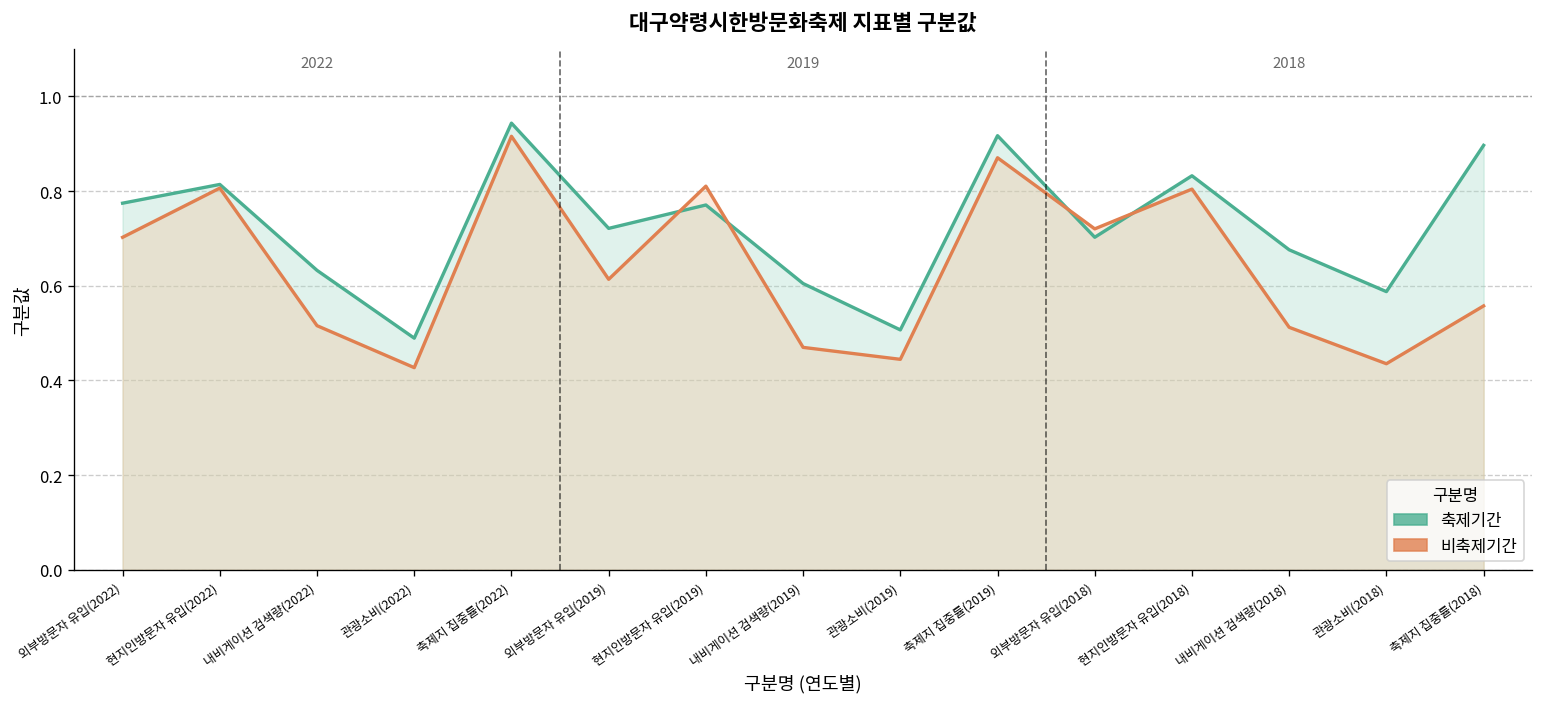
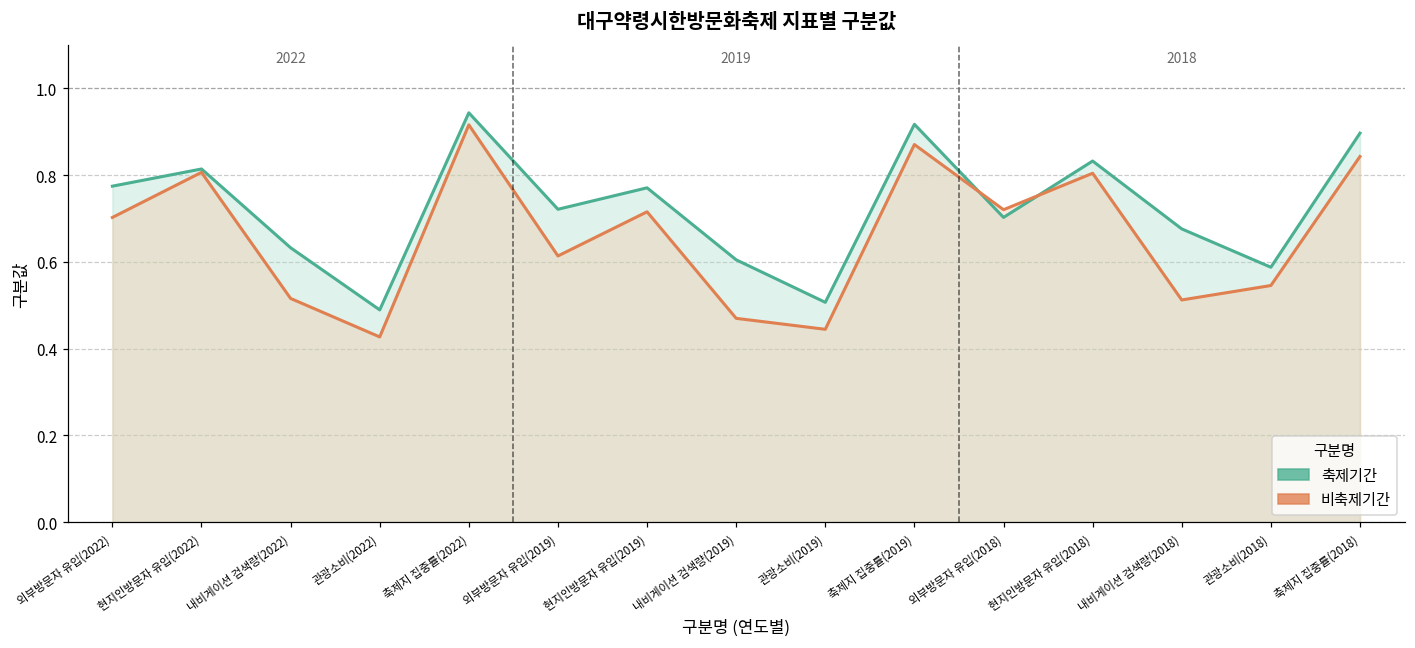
  {
    "축제기간": {
      "외부방문자 유입(2022)": 0.77,
      "현지인방문자 유입(2022)": 0.81,
      "내비게이션 검색량(2022)": 0.63,
      "관광소비(2022)": 0.49,
      "축제지 집중률(2022)": 0.94,
      "외부방문자 유입(2019)": 0.72,
      "현지인방문자 유입(2019)": 0.77,
      "내비게이션 검색량(2019)": 0.60,
      "관광소비(2019)": 0.51,
      "축제지 집중률(2019)": 0.92,
      "외부방문자 유입(2018)": 0.70,
      "현지인방문자 유입(2018)": 0.83,
      "내비게이션 검색량(2018)": 0.68,
      "관광소비(2018)": 0.59,
      "축제지 집중률(2018)": 0.90
    },
    "비축제기간": {
      "외부방문자 유입(2022)": 0.70,
      "현지인방문자 유입(2022)": 0.81,
      "내비게이션 검색량(2022)": 0.52,
      "관광소비(2022)": 0.43,
      "축제지 집중률(2022)": 0.92,
      "외부방문자 유입(2019)": 0.61,
-     "현지인방문자 유입(2019)": 0.81,
+     "현지인방문자 유입(2019)": 0.72,
      "내비게이션 검색량(2019)": 0.47,
      "관광소비(2019)": 0.44,
      "축제지 집중률(2019)": 0.87,
      "외부방문자 유입(2018)": 0.72,
      "현지인방문자 유입(2018)": 0.80,
      "내비게이션 검색량(2018)": 0.51,
-     "관광소비(2018)": 0.44,
-     "축제지 집중률(2018)": 0.56
+     "관광소비(2018)": 0.55,
+     "축제지 집중률(2018)": 0.84
    }
  }
